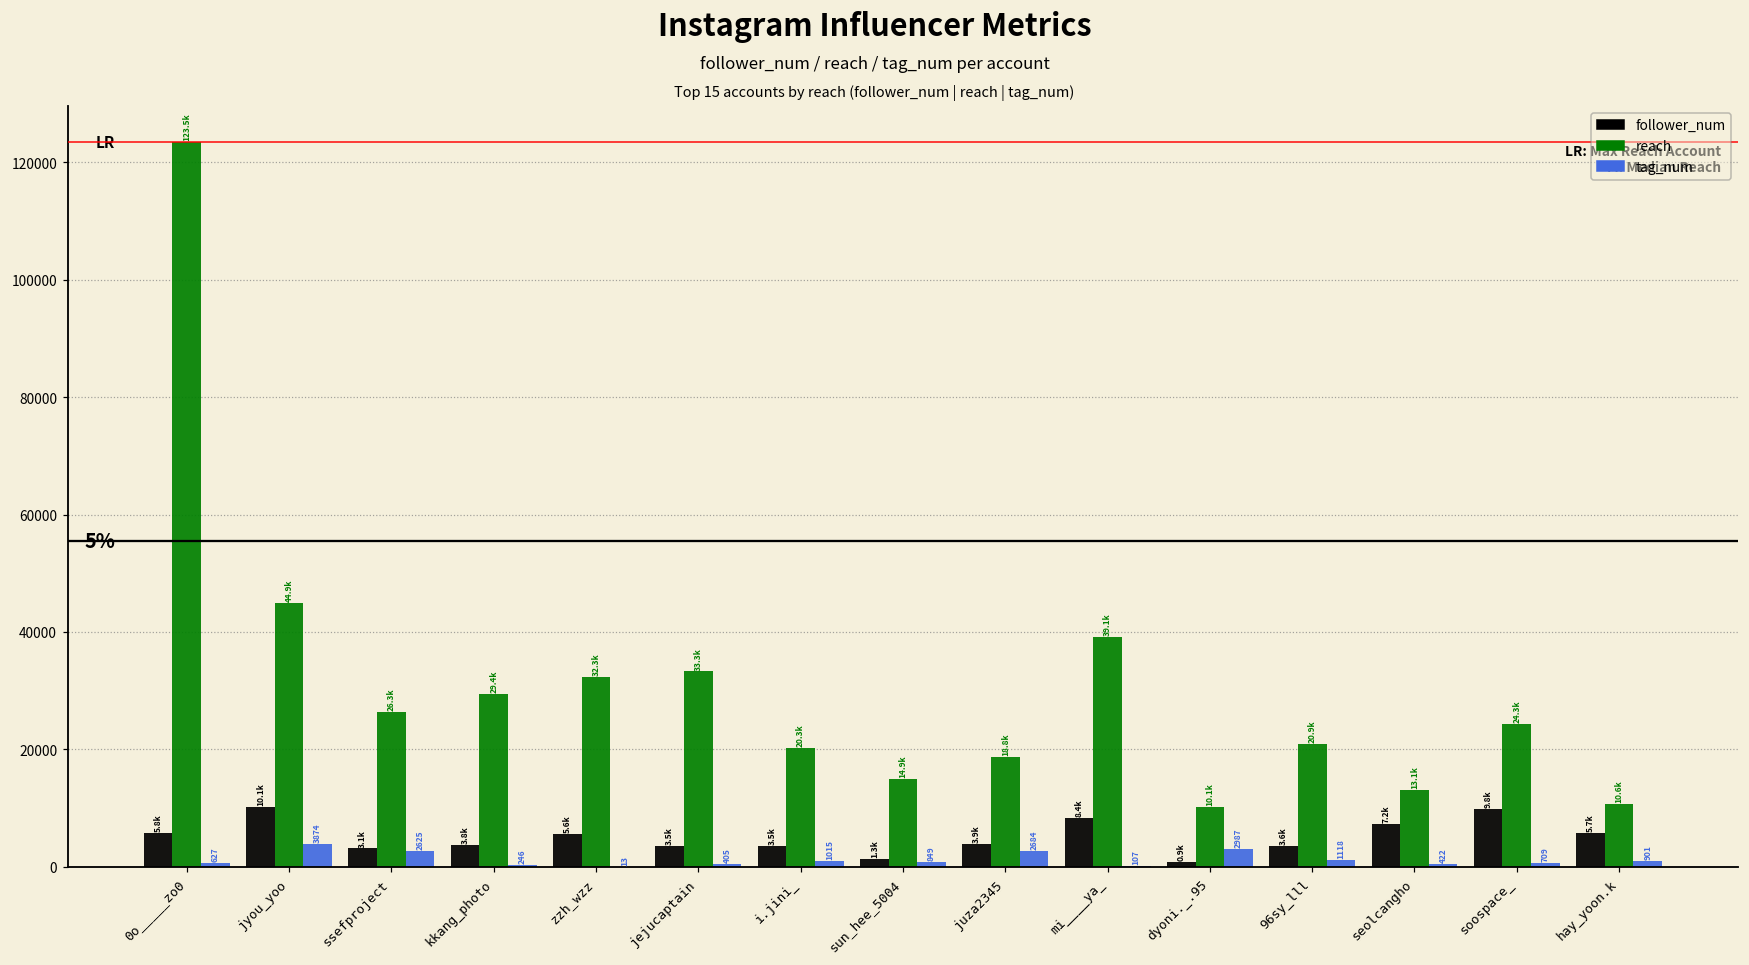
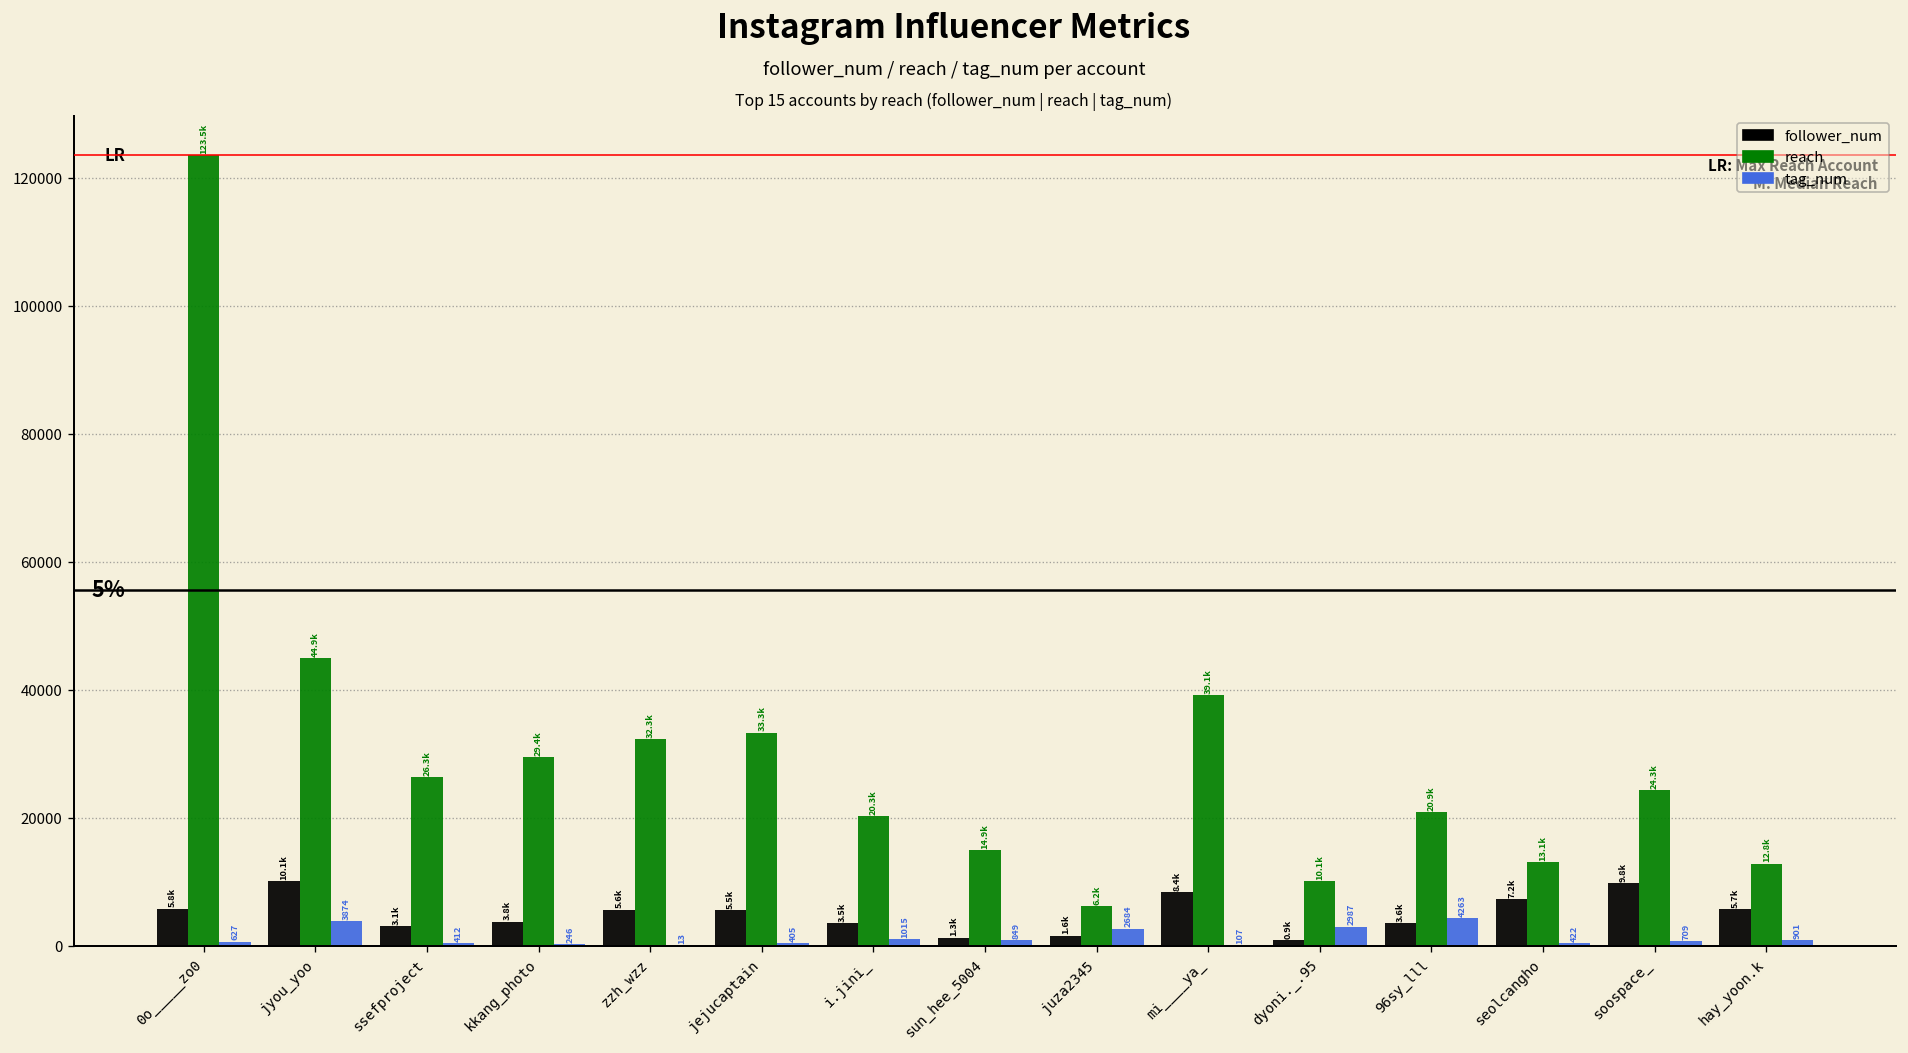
  {
    "follower_num": {
      "0o_____zo0": "5.8k",
      "jyou_yoo": "10.1k",
      "ssefproject": "3.1k",
      "kkang_photo": "3.8k",
      "zzh_wzz": "5.6k",
-     "jejucaptain": "3.5k",
+     "jejucaptain": "5.5k",
      "i.jini_": "3.5k",
      "sun_hee_5004": "1.3k",
-     "juza2345": "3.9k",
+     "juza2345": "1.6k",
      "mi____ya_": "8.4k",
      "dyoni._.95": "0.9k",
      "96sy_lll": "3.6k",
      "seolcangho": "7.2k",
      "soospace_": "9.8k",
      "hay_yoon.k": "5.7k"
    },
    "reach": {
      "0o_____zo0": "123.5k",
      "jyou_yoo": "44.9k",
      "ssefproject": "26.3k",
      "kkang_photo": "29.4k",
      "zzh_wzz": "32.3k",
      "jejucaptain": "33.3k",
      "i.jini_": "20.3k",
      "sun_hee_5004": "14.9k",
-     "juza2345": "18.8k",
+     "juza2345": "6.2k",
      "mi____ya_": "39.1k",
      "dyoni._.95": "10.1k",
      "96sy_lll": "20.9k",
      "seolcangho": "13.1k",
      "soospace_": "24.3k",
-     "hay_yoon.k": "10.6k"
+     "hay_yoon.k": "12.8k"
    },
    "tag_num": {
      "0o_____zo0": "627",
      "jyou_yoo": "3874",
-     "ssefproject": "2625",
+     "ssefproject": "412",
      "kkang_photo": "246",
      "zzh_wzz": "13",
      "jejucaptain": "405",
      "i.jini_": "1015",
      "sun_hee_5004": "849",
      "mi____ya_": "107",
-     "96sy_lll": "1118",
+     "96sy_lll": "4263",
      "seolcangho": "422",
      "soospace_": "709",
      "hay_yoon.k": "901"
    }
  }
